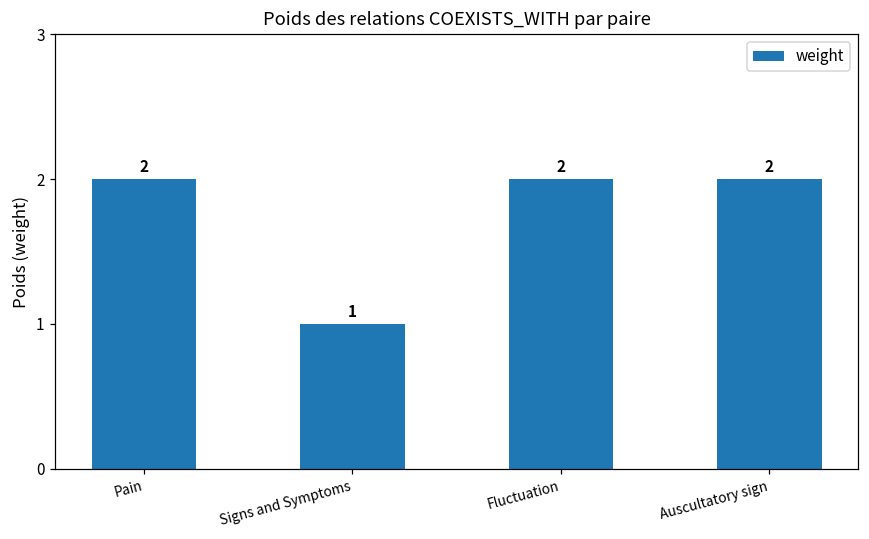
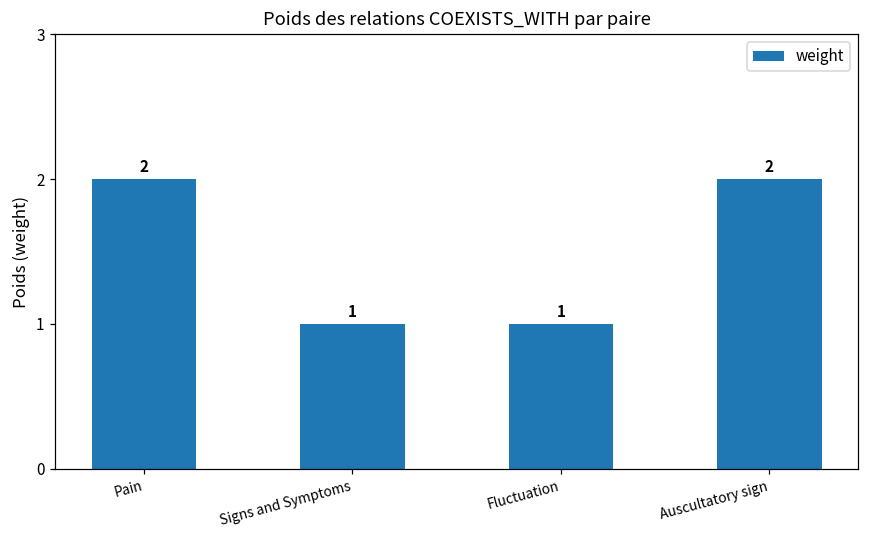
  {
    "Pain": 2,
    "Signs and Symptoms": 1,
-   "Fluctuation": 2,
+   "Fluctuation": 1,
    "Auscultatory sign": 2
  }
